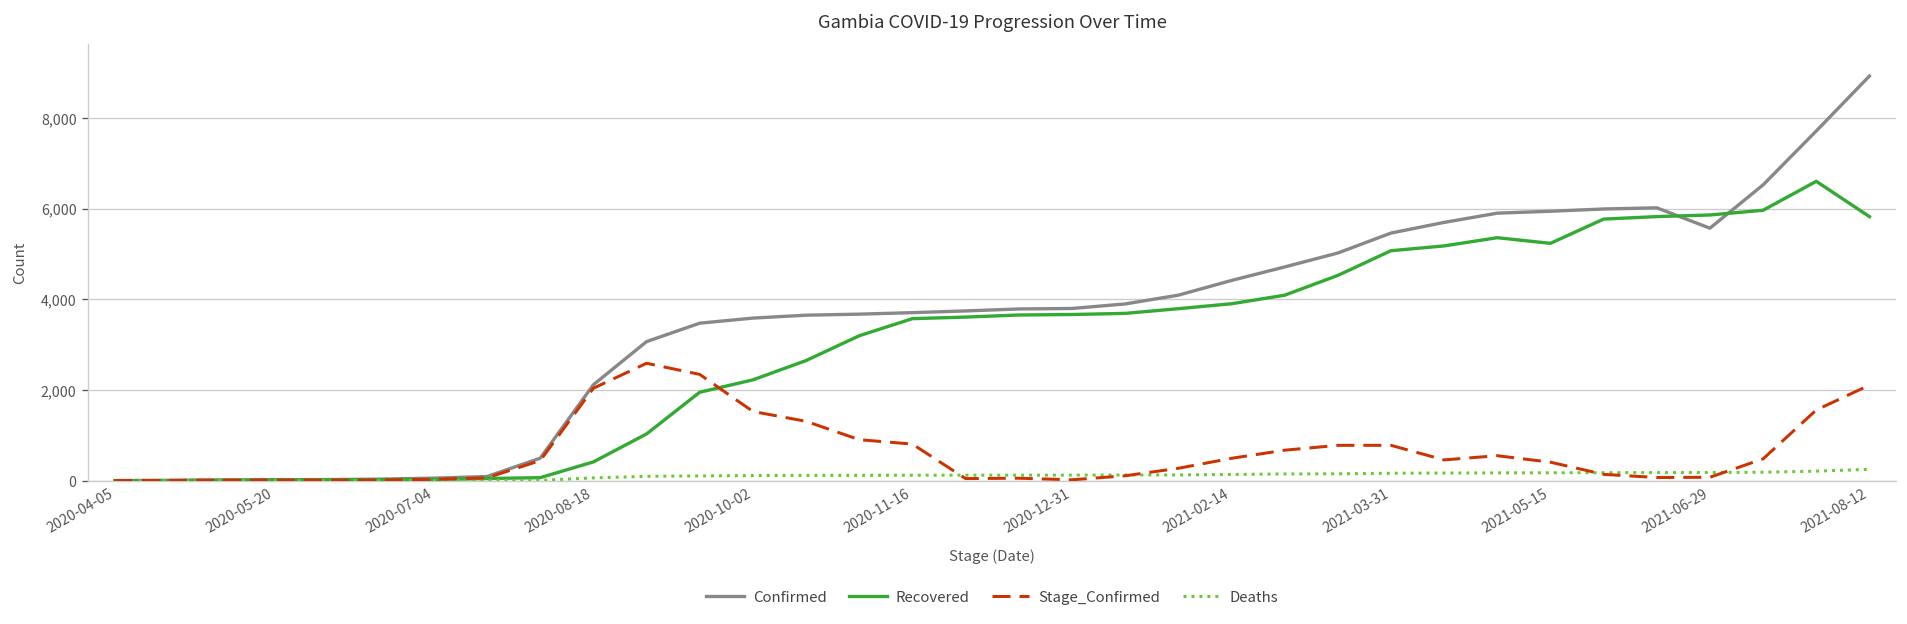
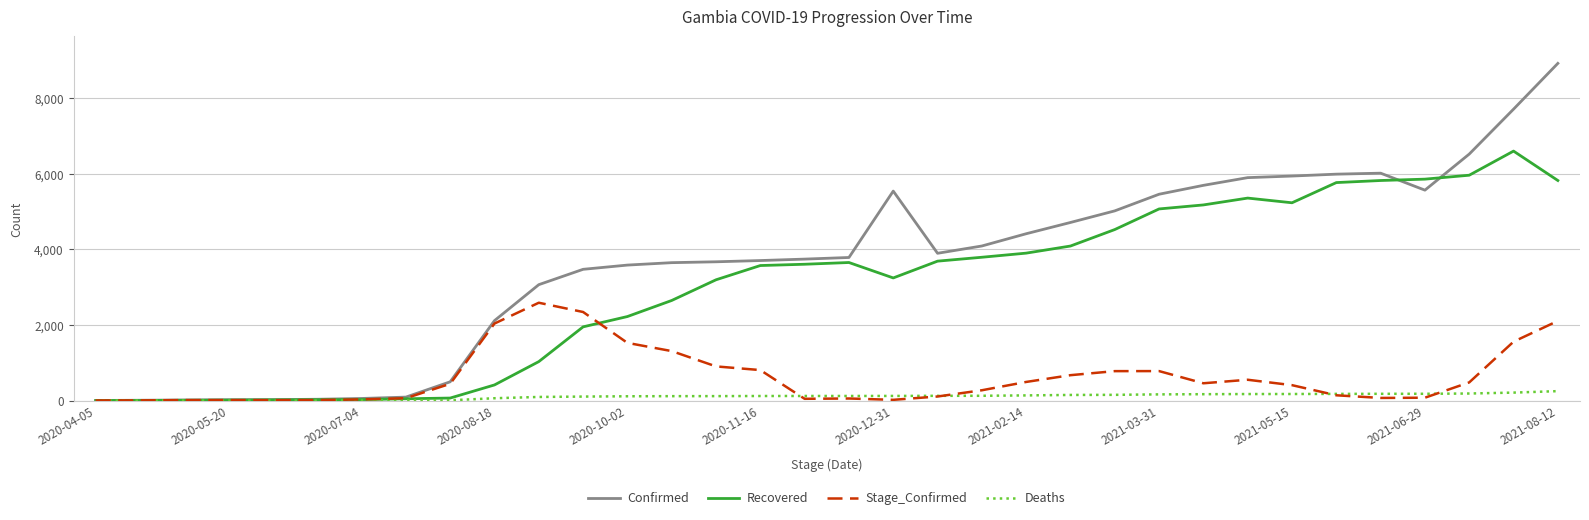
  {
    "Confirmed": {
      "2020-08-18": "2,100",
      "2020-10-02": "3,600",
      "2020-11-16": "3,700",
-     "2020-12-31": "3,800",
+     "2020-12-31": "5,500",
      "2021-02-14": "4,400",
      "2021-03-31": "5,500",
      "2021-05-15": "5,900",
      "2021-06-29": "5,600",
      "2021-08-12": "8,900"
    },
    "Recovered": {
      "2020-08-18": "400",
      "2020-10-02": "2,200",
      "2020-11-16": "3,600",
-     "2020-12-31": "3,700",
+     "2020-12-31": "3,200",
      "2021-02-14": "3,900",
      "2021-03-31": "5,100",
      "2021-05-15": "5,200",
      "2021-06-29": "5,900",
      "2021-08-12": "5,800"
    },
    "Stage_Confirmed": {
      "2020-08-18": "2,000",
      "2020-10-02": "1,500",
      "2020-11-16": "800",
      "2020-12-31": "0",
      "2021-02-14": "500",
      "2021-03-31": "800",
      "2021-05-15": "400",
      "2021-06-29": "100",
      "2021-08-12": "2,100"
    },
    "Deaths": {
      "2020-08-18": "100",
      "2020-10-02": "100",
      "2020-11-16": "100",
      "2020-12-31": "100",
      "2021-02-14": "100",
      "2021-03-31": "200",
      "2021-05-15": "200",
      "2021-06-29": "200",
      "2021-08-12": "300"
    }
  }
